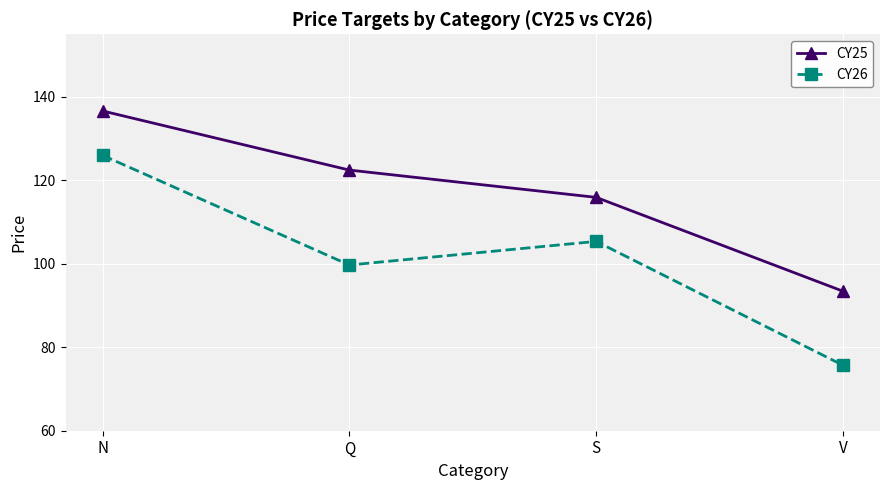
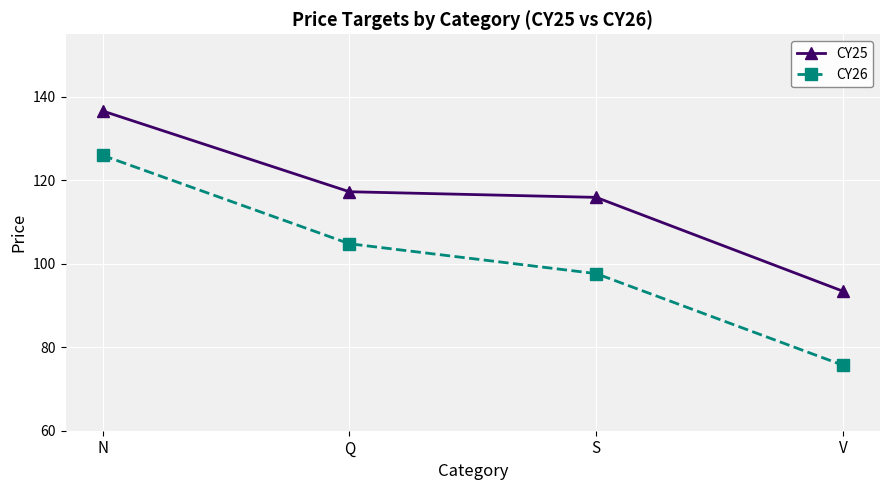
  {
    "CY25": {
      "N": 137,
-     "Q": 122,
+     "Q": 117,
      "S": 116,
      "V": 93
    },
    "CY26": {
      "N": 126,
-     "Q": 100,
-     "S": 105,
+     "Q": 105,
+     "S": 98,
      "V": 76
    }
  }
